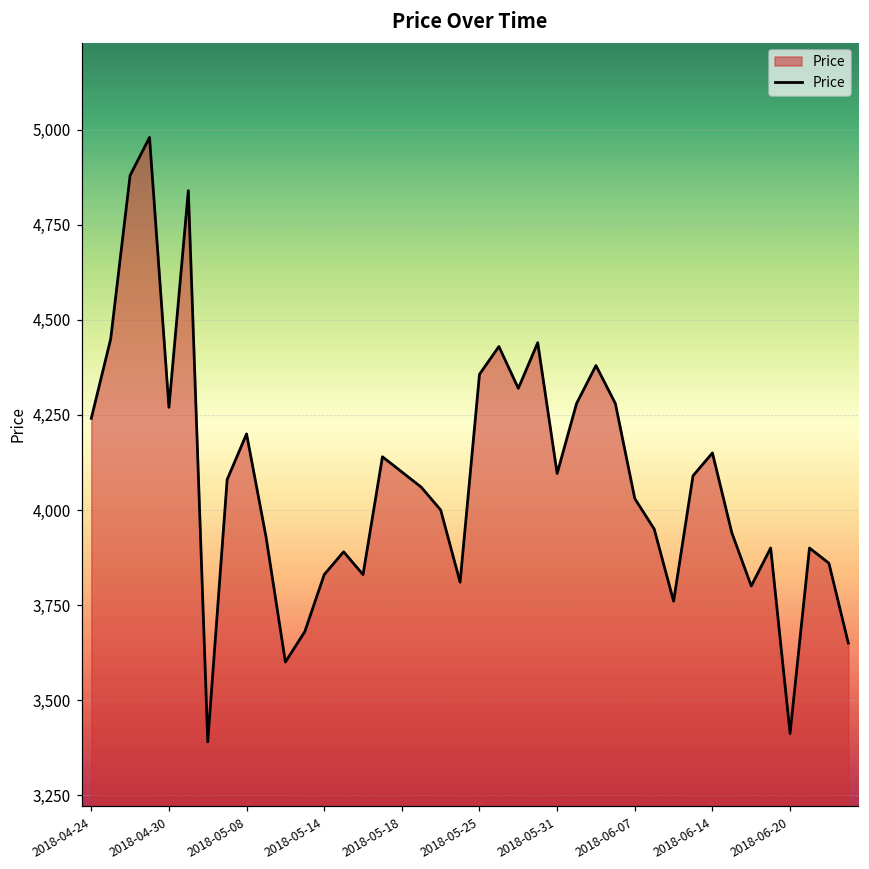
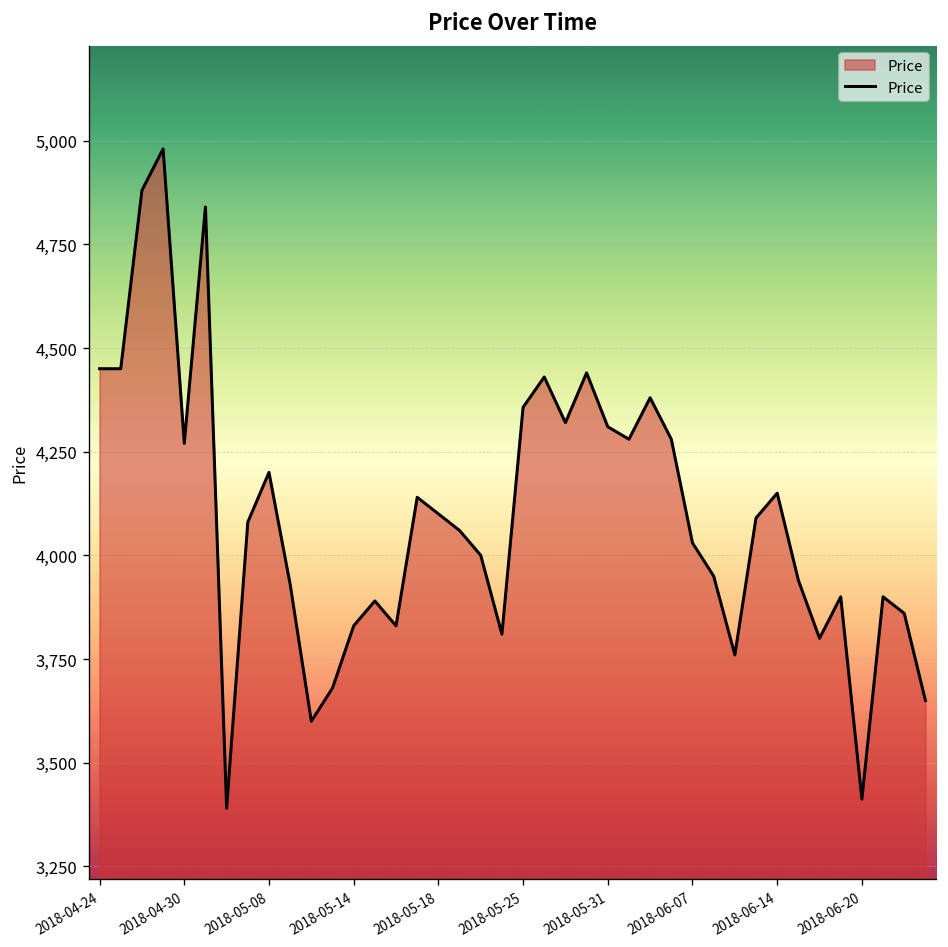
  {
-   "2018-04-24": "4,240",
+   "2018-04-24": "4,450",
    "2018-04-30": "4,270",
    "2018-05-08": "4,200",
    "2018-05-14": "3,830",
    "2018-05-18": "4,100",
    "2018-05-25": "4,360",
-   "2018-05-31": "4,100",
+   "2018-05-31": "4,310",
    "2018-06-07": "4,030",
    "2018-06-14": "4,150",
    "2018-06-20": "3,410"
  }
